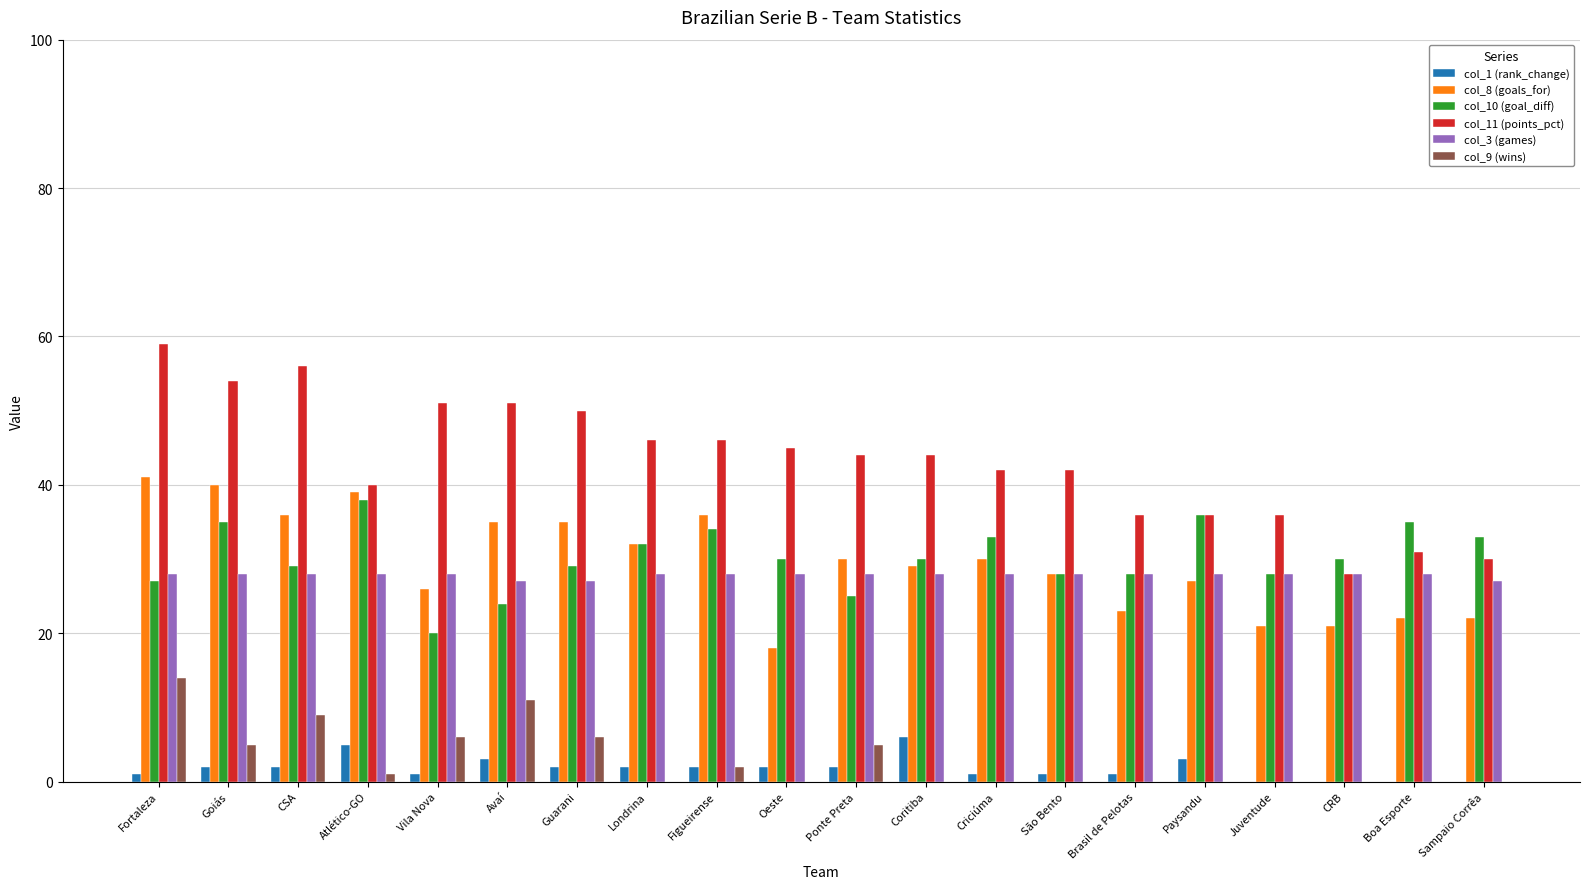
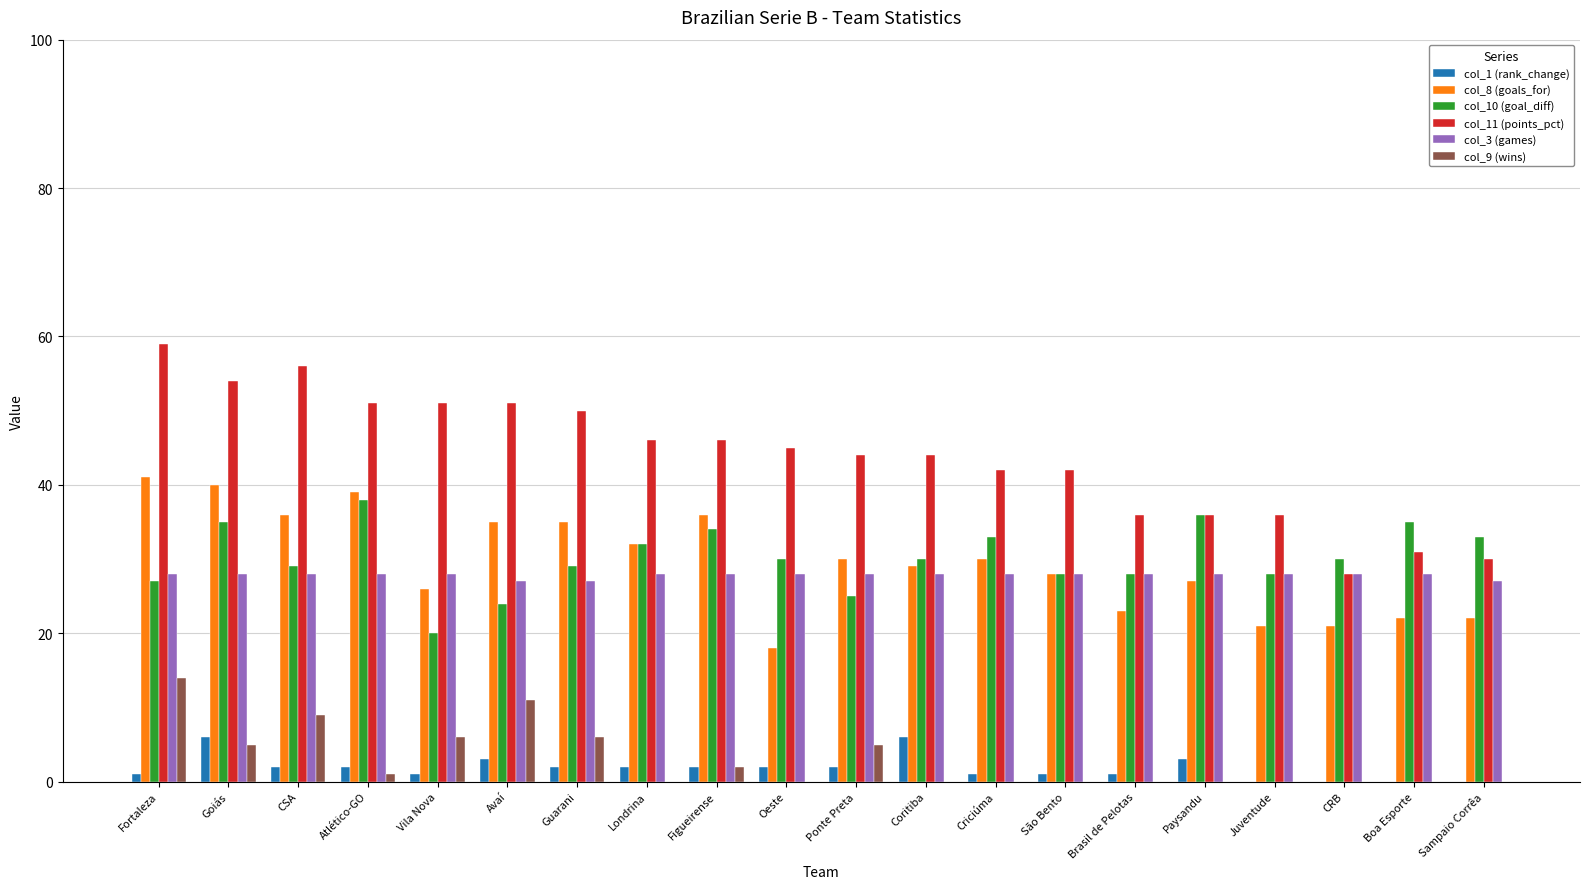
  {
    "col_1 (rank_change)": {
      "Fortaleza": 1,
-     "Goiás": 2,
+     "Goiás": 6,
      "CSA": 2,
-     "Atlético-GO": 5,
+     "Atlético-GO": 2,
      "Vila Nova": 1,
      "Avaí": 3,
      "Guarani": 2,
      "Londrina": 2,
      "Figueirense": 2,
      "Oeste": 2,
      "Ponte Preta": 2,
      "Coritiba": 6,
      "Criciúma": 1,
      "São Bento": 1,
      "Brasil de Pelotas": 1,
      "Paysandu": 3,
      "Juventude": 0,
      "CRB": 0,
      "Boa Esporte": 0,
      "Sampaio Corrêa": 0
    },
    "col_8 (goals_for)": {
      "Fortaleza": 41,
      "Goiás": 40,
      "CSA": 36,
      "Atlético-GO": 39,
      "Vila Nova": 26,
      "Avaí": 35,
      "Guarani": 35,
      "Londrina": 32,
      "Figueirense": 36,
      "Oeste": 18,
      "Ponte Preta": 30,
      "Coritiba": 29,
      "Criciúma": 30,
      "São Bento": 28,
      "Brasil de Pelotas": 23,
      "Paysandu": 27,
      "Juventude": 21,
      "CRB": 21,
      "Boa Esporte": 22,
      "Sampaio Corrêa": 22
    },
    "col_10 (goal_diff)": {
      "Fortaleza": 27,
      "Goiás": 35,
      "CSA": 29,
      "Atlético-GO": 38,
      "Vila Nova": 20,
      "Avaí": 24,
      "Guarani": 29,
      "Londrina": 32,
      "Figueirense": 34,
      "Oeste": 30,
      "Ponte Preta": 25,
      "Coritiba": 30,
      "Criciúma": 33,
      "São Bento": 28,
      "Brasil de Pelotas": 28,
      "Paysandu": 36,
      "Juventude": 28,
      "CRB": 30,
      "Boa Esporte": 35,
      "Sampaio Corrêa": 33
    },
    "col_11 (points_pct)": {
      "Fortaleza": 59,
      "Goiás": 54,
      "CSA": 56,
-     "Atlético-GO": 40,
+     "Atlético-GO": 51,
      "Vila Nova": 51,
      "Avaí": 51,
      "Guarani": 50,
      "Londrina": 46,
      "Figueirense": 46,
      "Oeste": 45,
      "Ponte Preta": 44,
      "Coritiba": 44,
      "Criciúma": 42,
      "São Bento": 42,
      "Brasil de Pelotas": 36,
      "Paysandu": 36,
      "Juventude": 36,
      "CRB": 28,
      "Boa Esporte": 31,
      "Sampaio Corrêa": 30
    },
    "col_3 (games)": {
      "Fortaleza": 28,
      "Goiás": 28,
      "CSA": 28,
      "Atlético-GO": 28,
      "Vila Nova": 28,
      "Avaí": 27,
      "Guarani": 27,
      "Londrina": 28,
      "Figueirense": 28,
      "Oeste": 28,
      "Ponte Preta": 28,
      "Coritiba": 28,
      "Criciúma": 28,
      "São Bento": 28,
      "Brasil de Pelotas": 28,
      "Paysandu": 28,
      "Juventude": 28,
      "CRB": 28,
      "Boa Esporte": 28,
      "Sampaio Corrêa": 27
    },
    "col_9 (wins)": {
      "Fortaleza": 14,
      "Goiás": 5,
      "CSA": 9,
      "Atlético-GO": 1,
      "Vila Nova": 6,
      "Avaí": 11,
      "Guarani": 6,
      "Londrina": 0,
      "Figueirense": 2,
      "Ponte Preta": 5,
      "São Bento": 0
    }
  }
